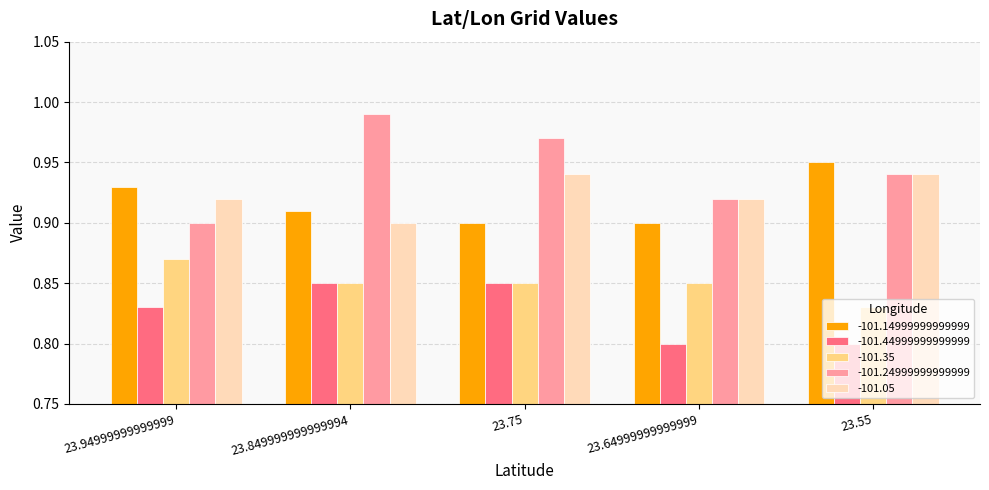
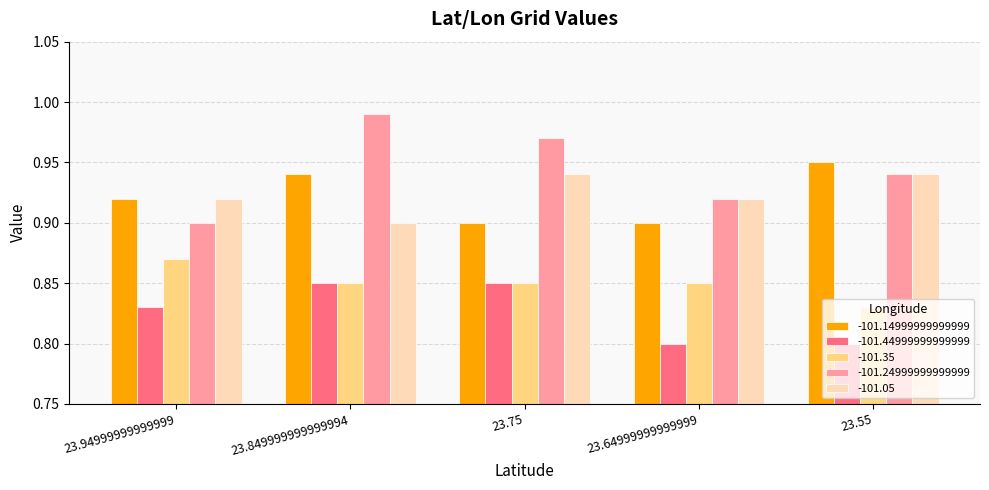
  {
    "-101.14999999999999": {
-     "23.94999999999999": 0.93,
-     "23.849999999999994": 0.91,
+     "23.94999999999999": 0.92,
+     "23.849999999999994": 0.94,
      "23.75": 0.90,
      "23.64999999999999": 0.90,
      "23.55": 0.95
    }
  }
